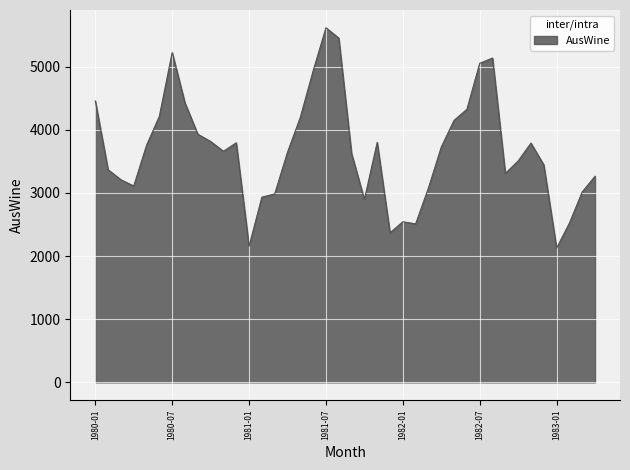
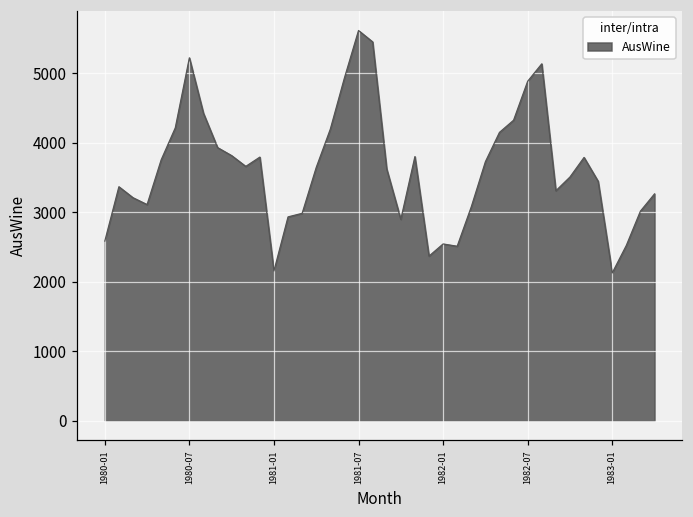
  {
-   "1980-01": 4500,
+   "1980-01": 2600,
    "1980-07": 5200,
    "1981-01": 2200,
    "1981-07": 5600,
    "1982-01": 2500,
-   "1982-07": 5100,
+   "1982-07": 4900,
    "1983-01": 2100
  }
